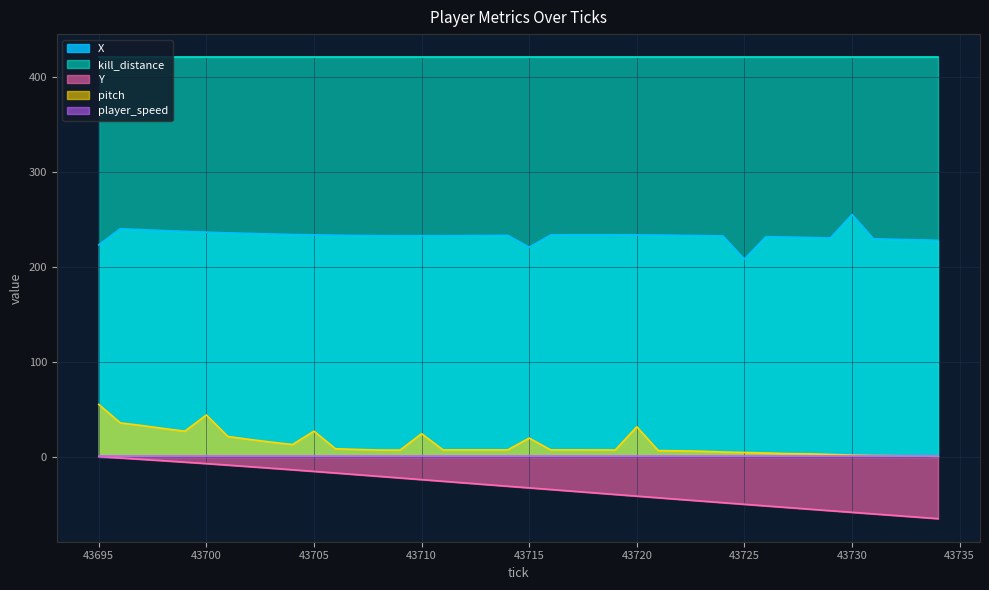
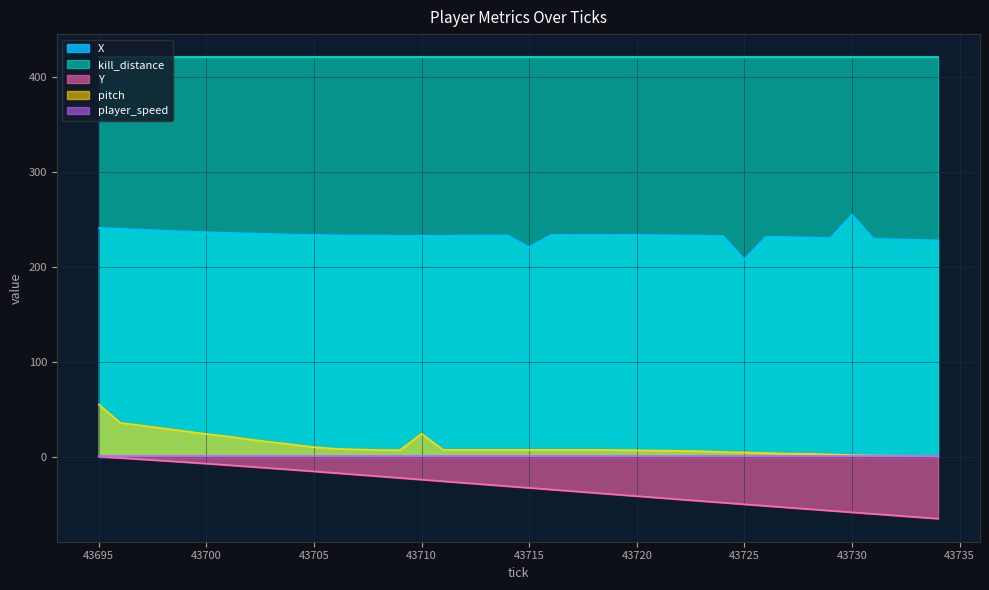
  {
    "X": {
-     "43695": 220,
+     "43695": 240,
      "43700": 240,
      "43705": 230,
      "43710": 230,
      "43715": 220,
      "43720": 230,
      "43725": 210,
      "43730": 260
    },
    "kill_distance": {
      "43700": 420,
      "43705": 420,
      "43710": 420,
      "43715": 420,
      "43720": 420,
      "43725": 420,
      "43730": 420
    },
    "pitch": {
      "43695": 60,
-     "43700": 40,
-     "43705": 30,
+     "43700": 20,
+     "43705": 10,
      "43710": 20,
-     "43715": 20,
-     "43720": 30,
+     "43715": 10,
+     "43720": 10,
      "43725": 0
    }
  }
